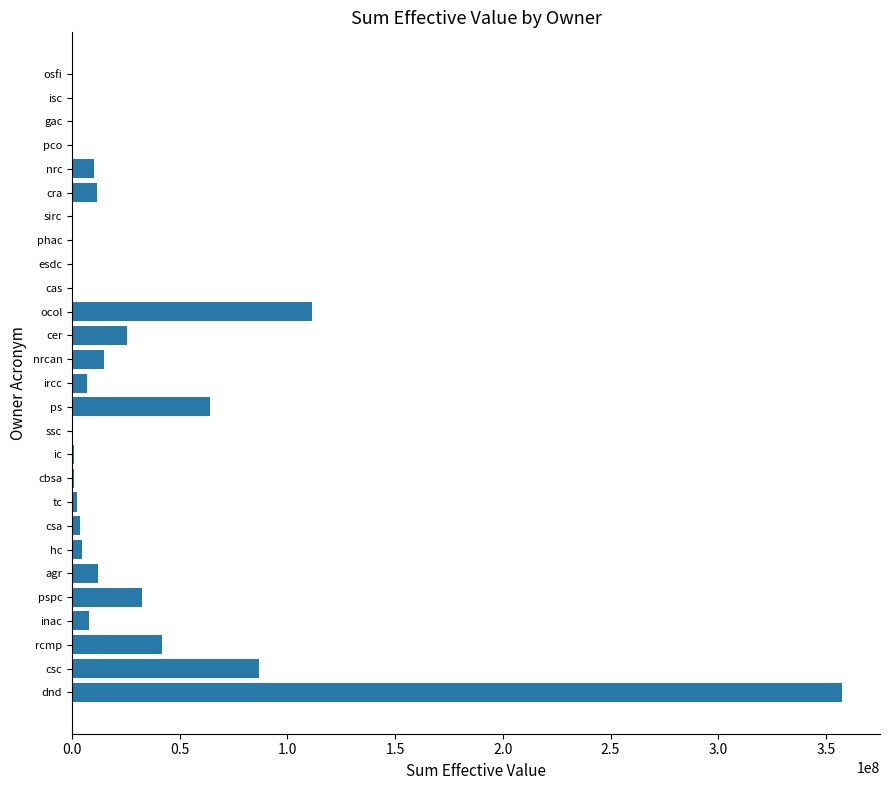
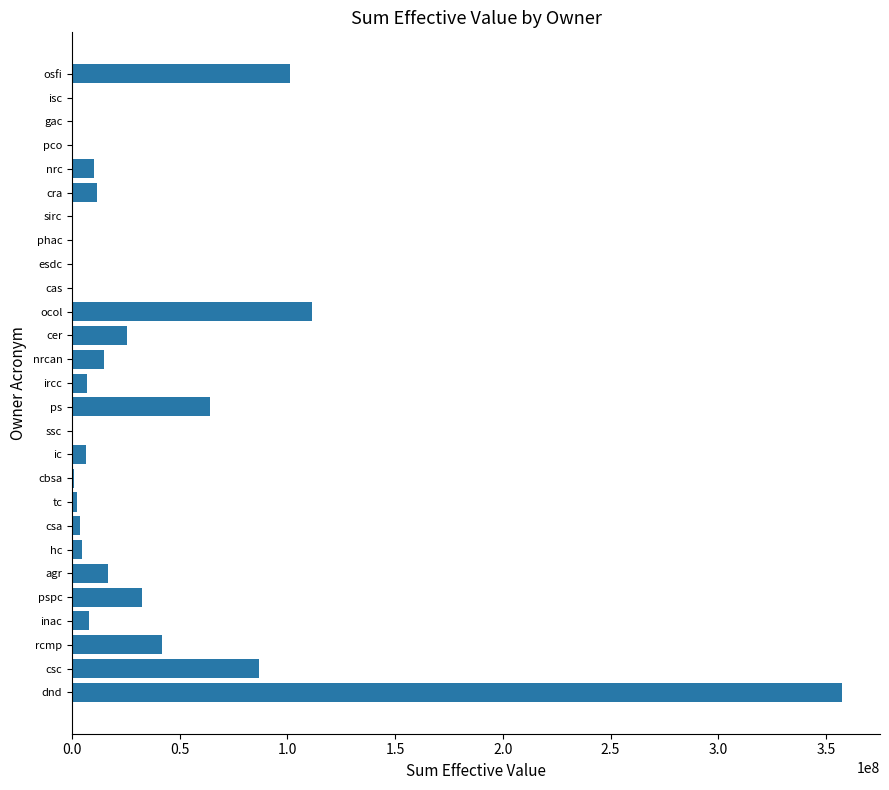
  {
-   "osfi": 0,
+   "osfi": 101000000,
    "nrc": 10000000,
    "cra": 12000000,
    "ocol": 111000000,
    "cer": 26000000,
    "nrcan": 15000000,
    "ircc": 7000000,
    "ps": 64000000,
-   "ic": 1000000,
+   "ic": 6000000,
    "tc": 2000000,
    "csa": 4000000,
    "hc": 5000000,
-   "agr": 12000000,
+   "agr": 17000000,
    "pspc": 33000000,
    "inac": 8000000,
    "rcmp": 42000000,
    "csc": 87000000,
    "dnd": 357000000
  }
